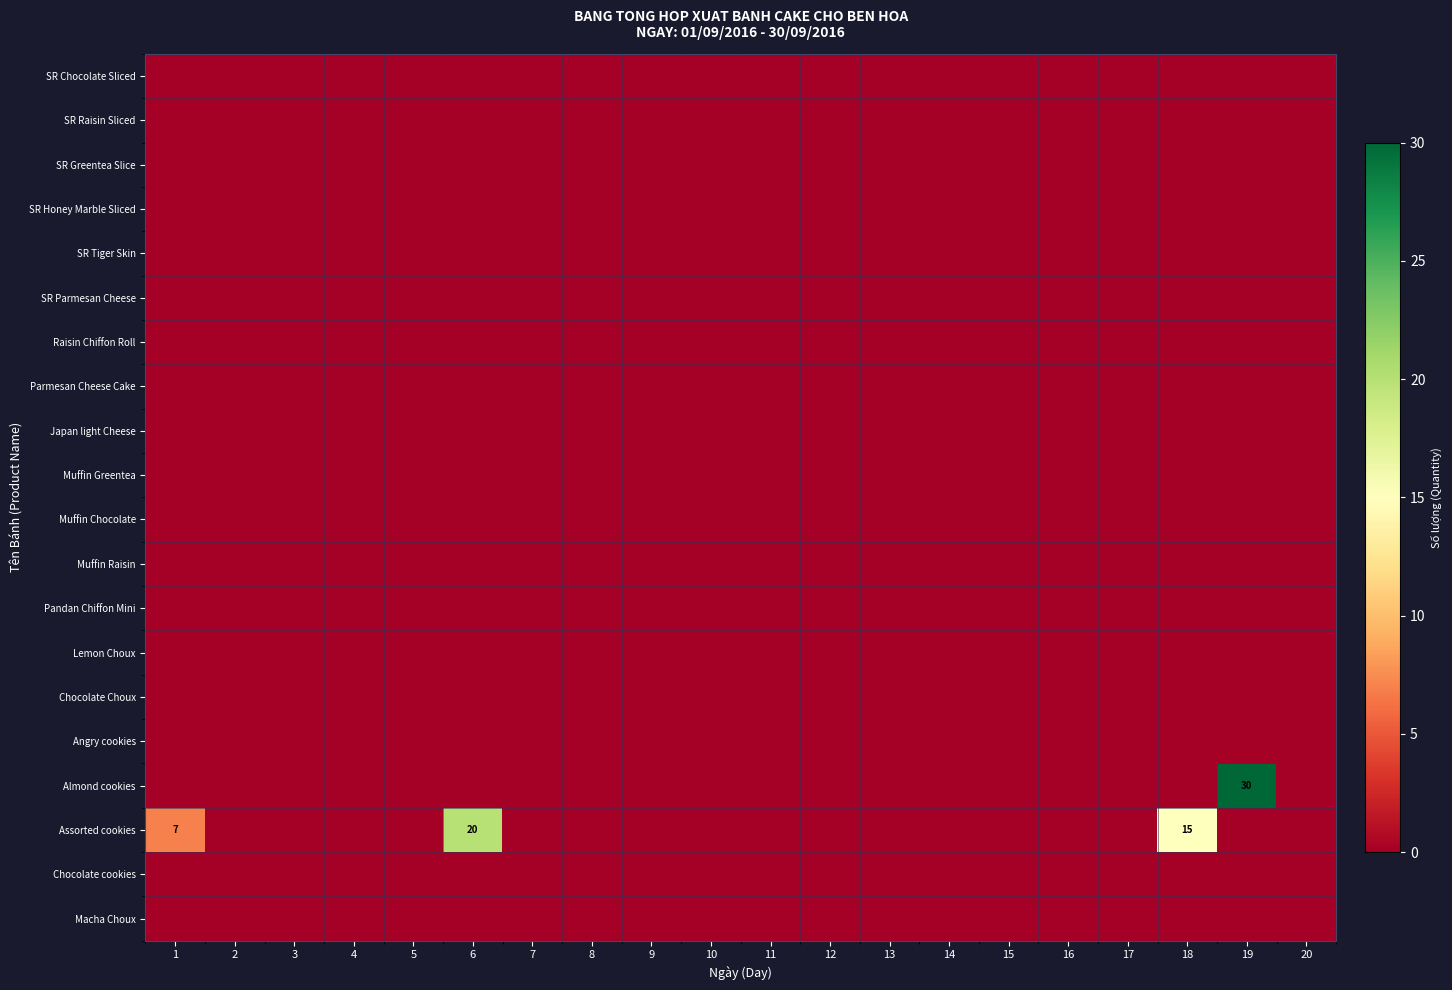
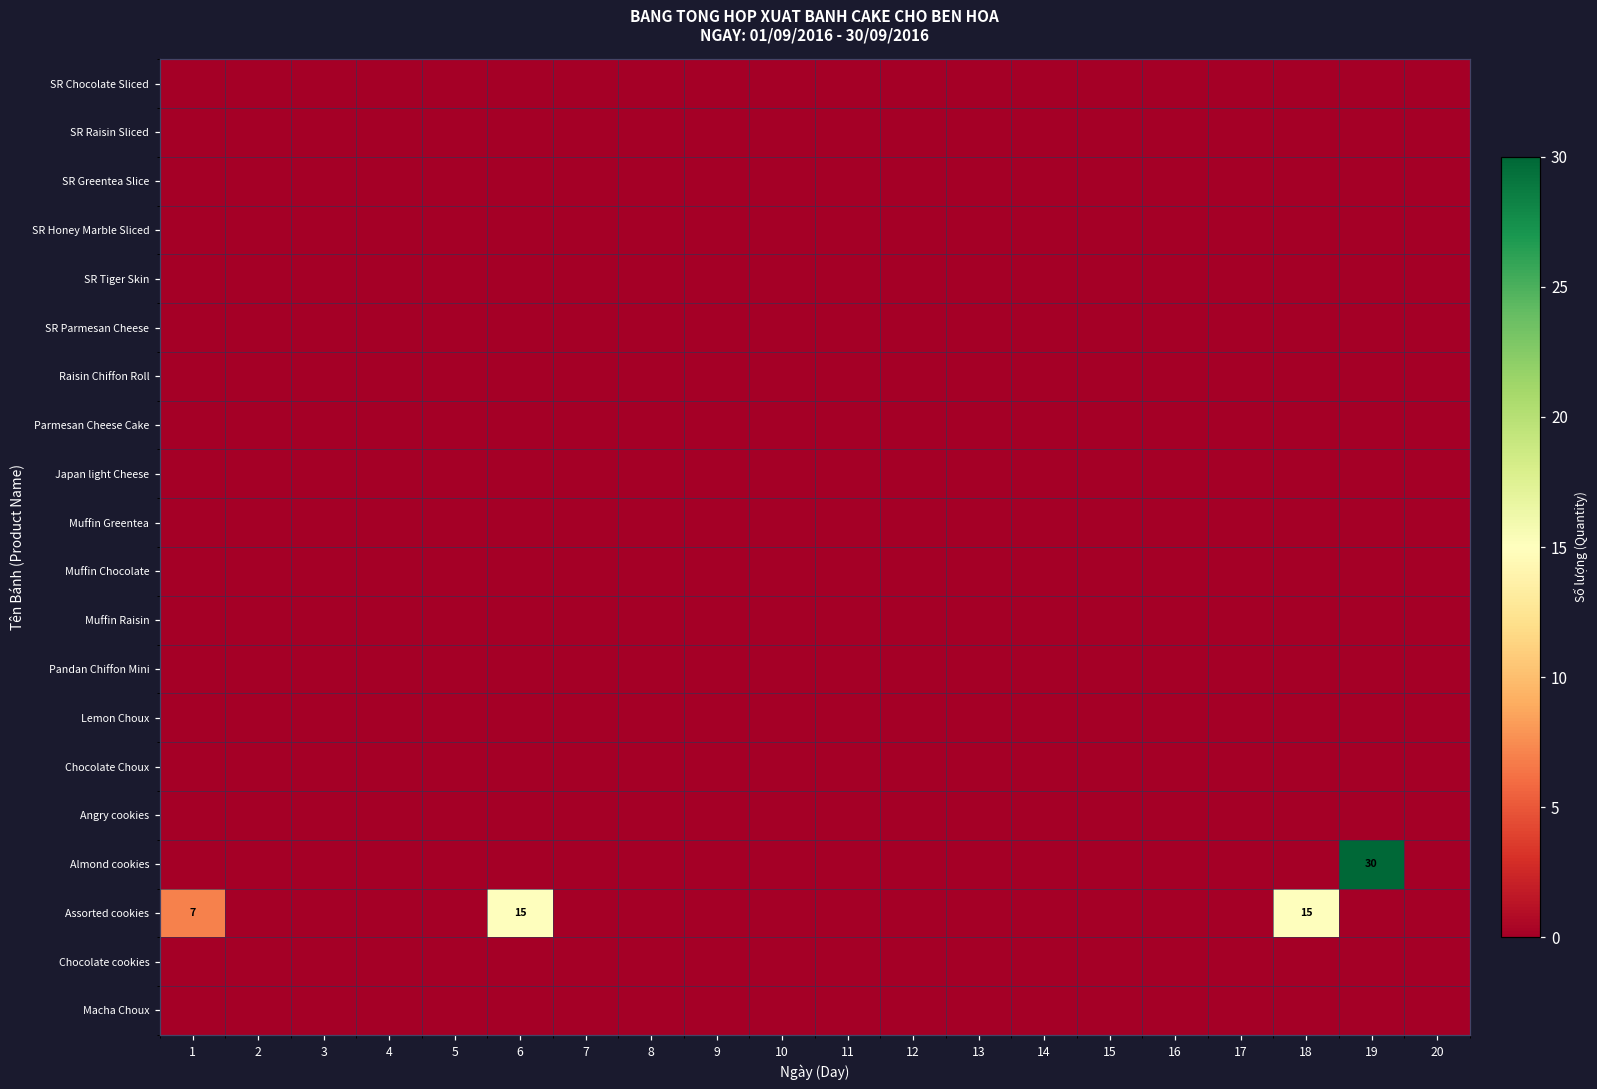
  {
    "Almond cookies": {
      "19": 30
    },
    "Assorted cookies": {
      "1": 7,
-     "6": 20,
+     "6": 15,
      "18": 15
    }
  }
